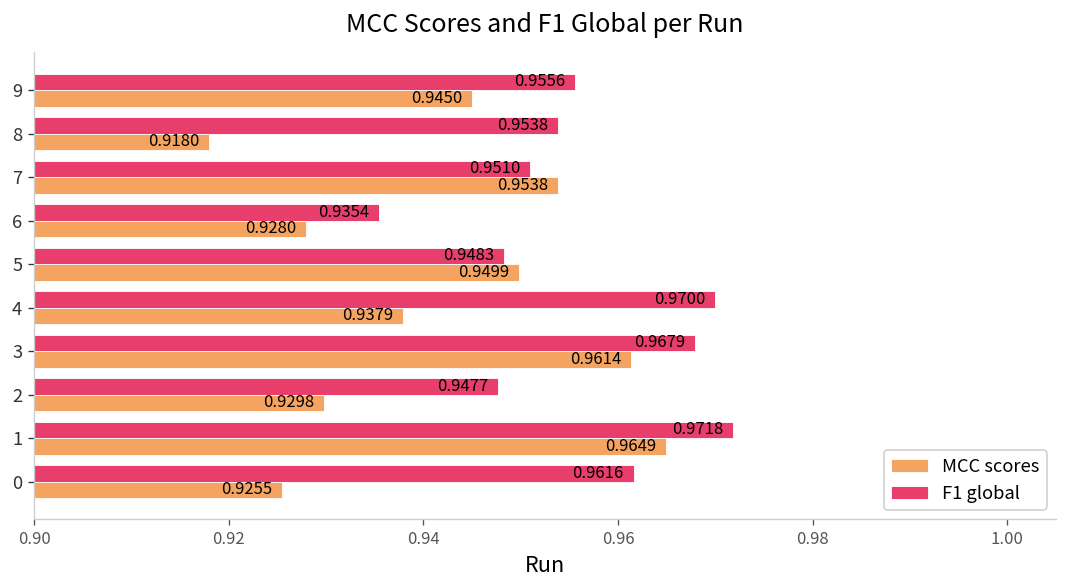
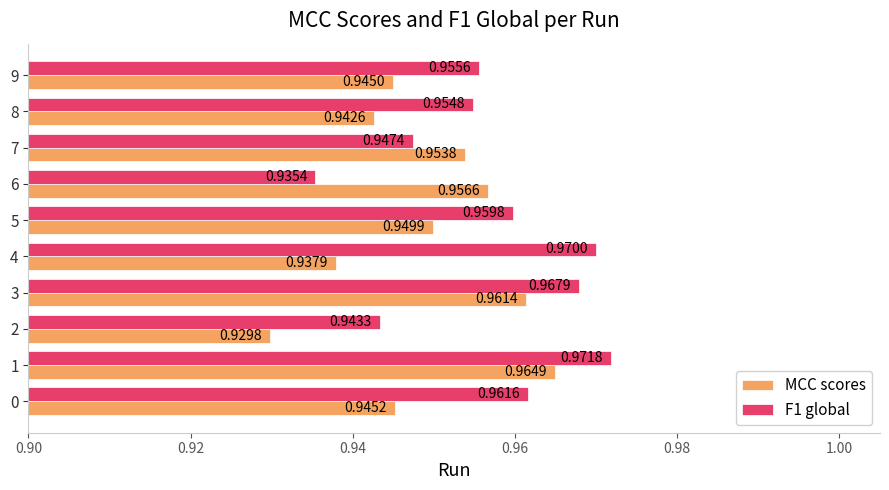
  {
    "MCC scores": {
      "9": 0.9450,
-     "8": 0.9180,
+     "8": 0.9426,
      "7": 0.9538,
-     "6": 0.9280,
+     "6": 0.9566,
      "5": 0.9499,
      "4": 0.9379,
      "3": 0.9614,
      "2": 0.9298,
      "1": 0.9649,
-     "0": 0.9255
+     "0": 0.9452
    },
    "F1 global": {
      "9": 0.9556,
-     "8": 0.9538,
-     "7": 0.9510,
+     "8": 0.9548,
+     "7": 0.9474,
      "6": 0.9354,
-     "5": 0.9483,
+     "5": 0.9598,
      "4": 0.9700,
      "3": 0.9679,
-     "2": 0.9477,
+     "2": 0.9433,
      "1": 0.9718,
      "0": 0.9616
    }
  }
